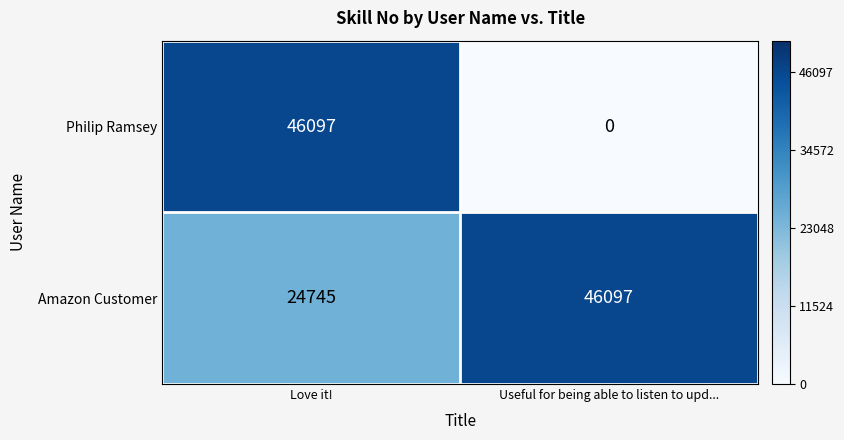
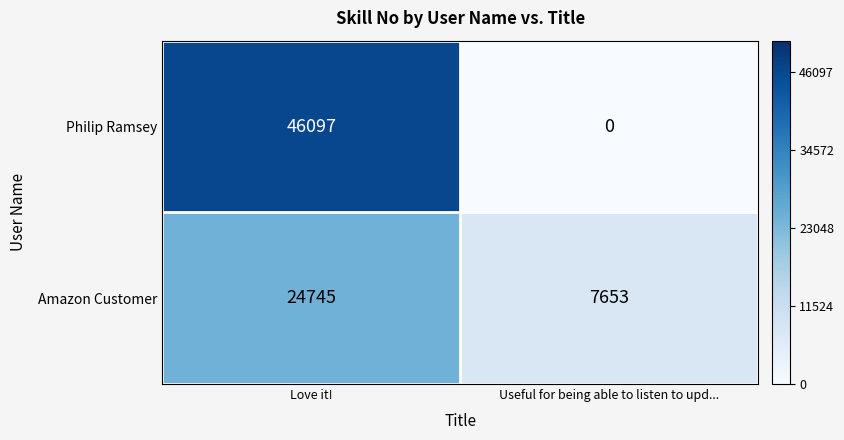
  {
    "Philip Ramsey": {
      "Love it!": 46097,
      "Useful for being able to listen to upd...": 0
    },
    "Amazon Customer": {
      "Love it!": 24745,
-     "Useful for being able to listen to upd...": 46097
+     "Useful for being able to listen to upd...": 7653
    }
  }
